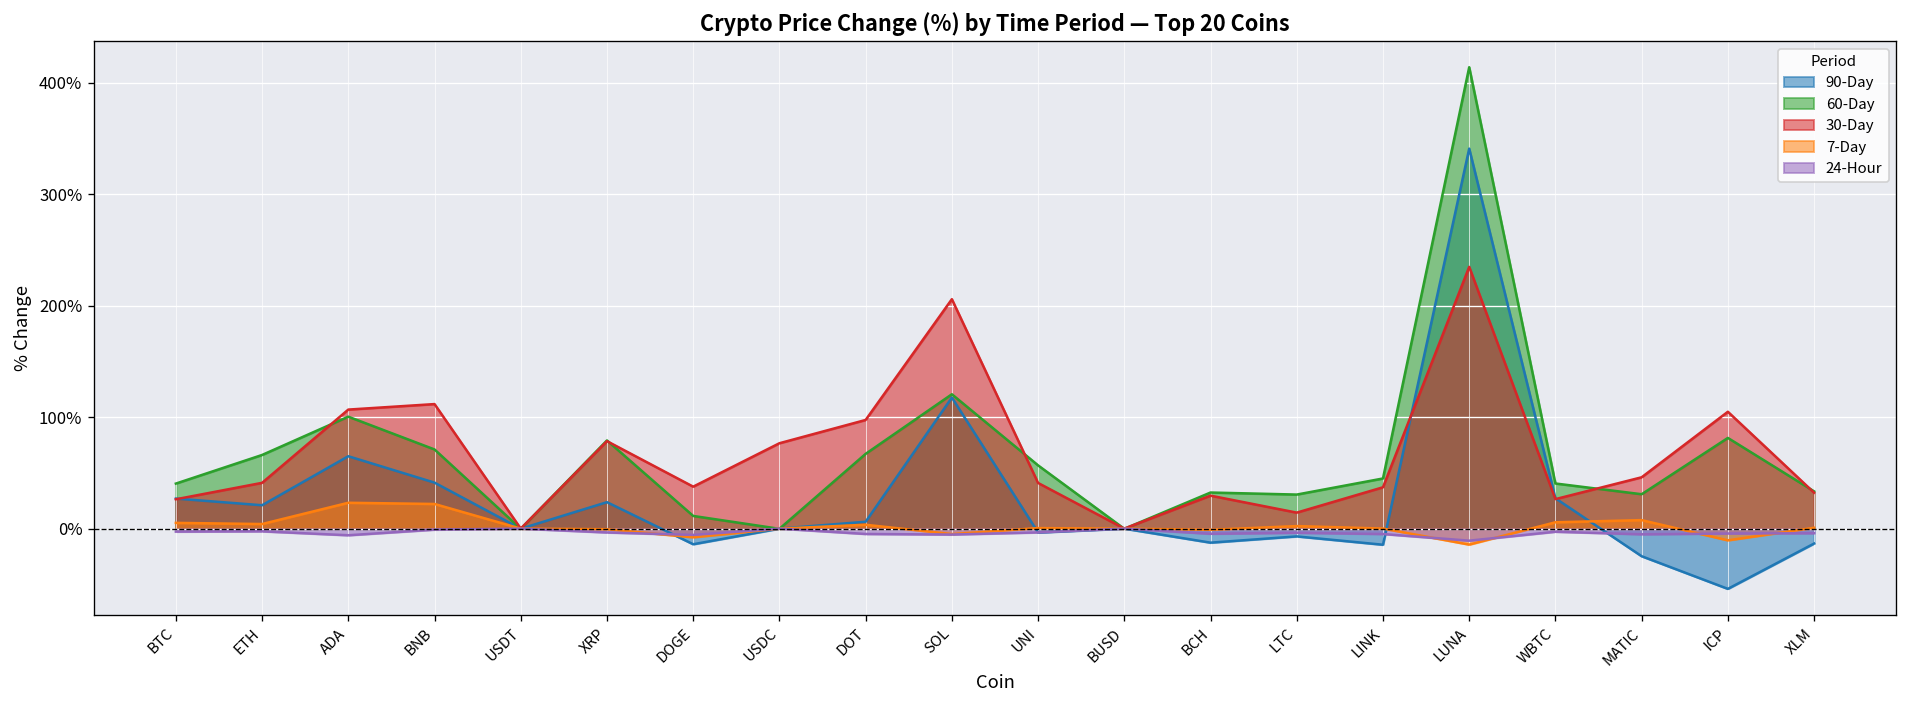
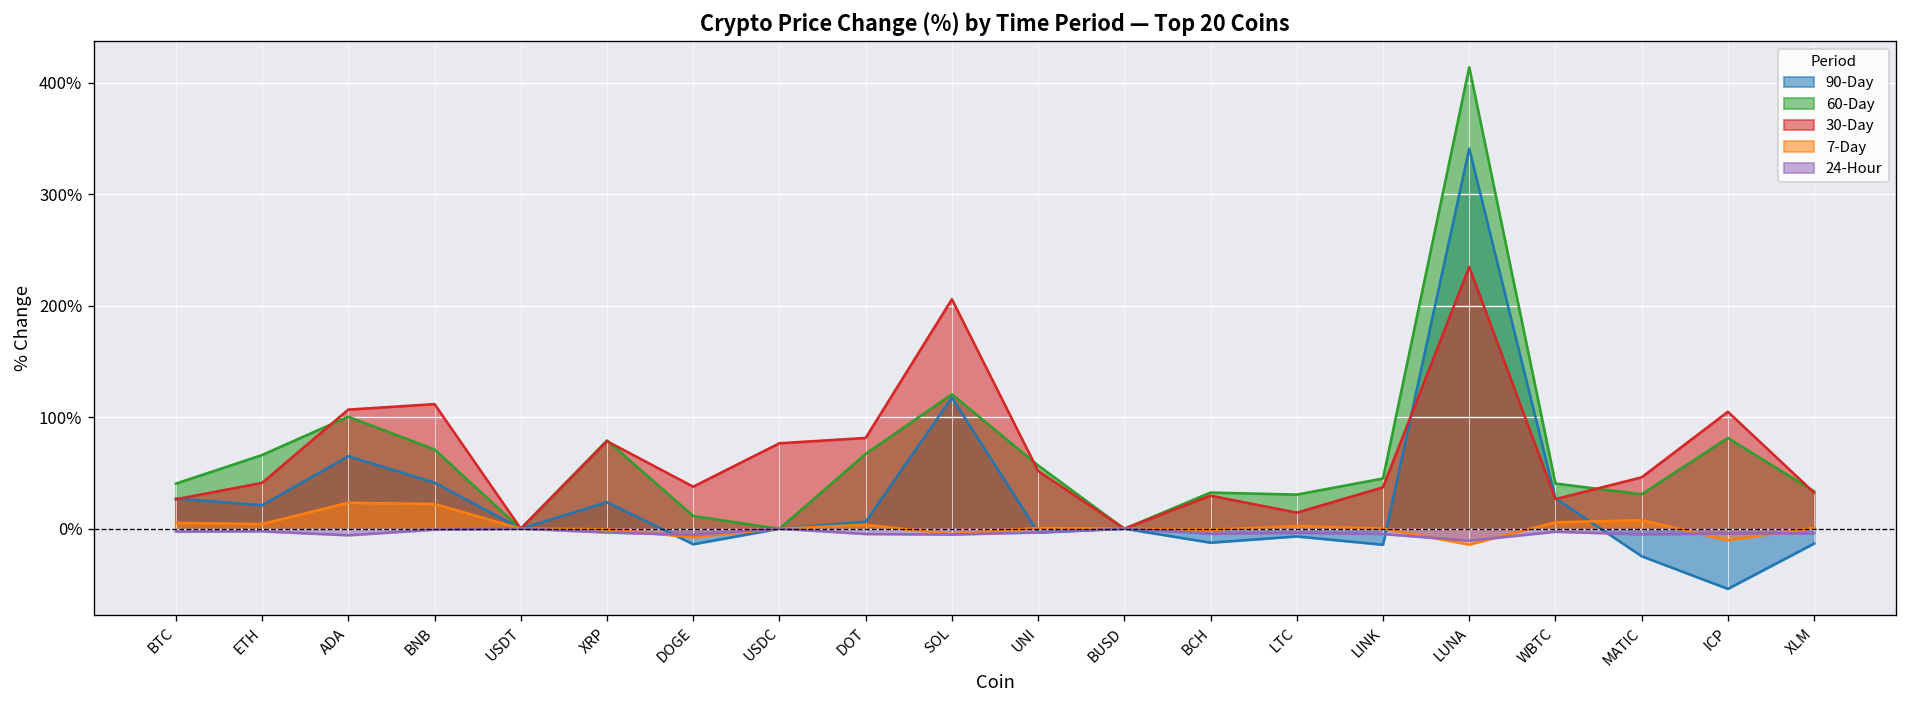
  {
    "30-Day": {
      "ETH": "40%",
      "ADA": "110%",
      "BNB": "110%",
      "DOGE": "40%",
      "USDC": "80%",
-     "DOT": "100%",
+     "DOT": "80%",
      "SOL": "210%",
-     "UNI": "40%",
+     "UNI": "50%",
      "BCH": "30%",
      "LTC": "10%",
      "LINK": "40%",
      "LUNA": "230%",
      "MATIC": "50%",
      "ICP": "100%"
    }
  }
